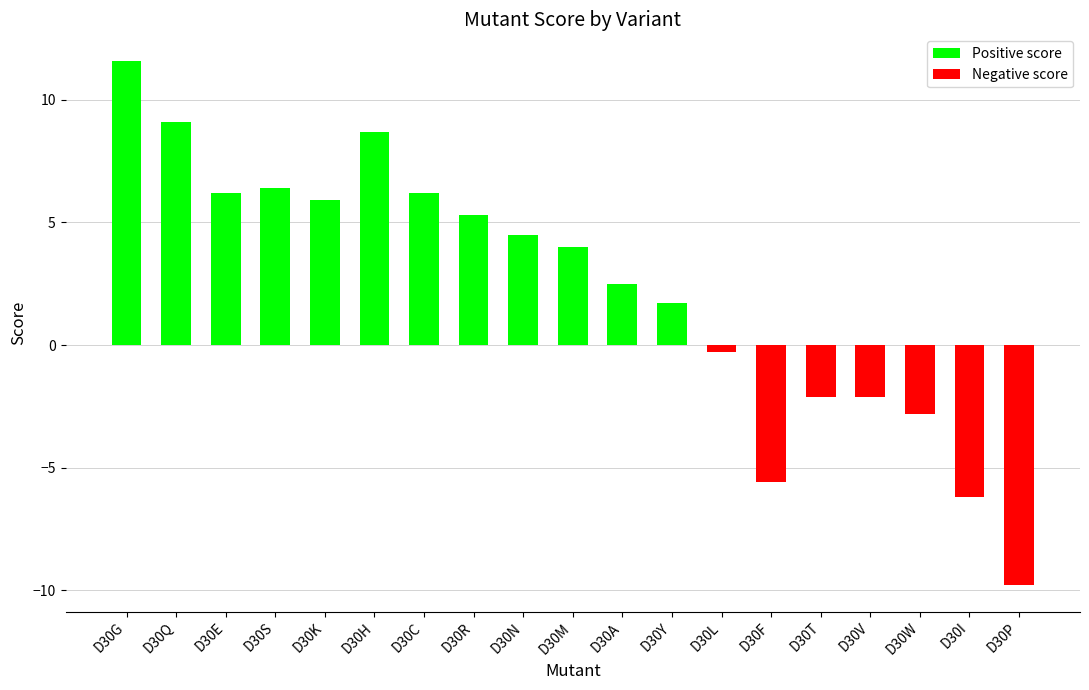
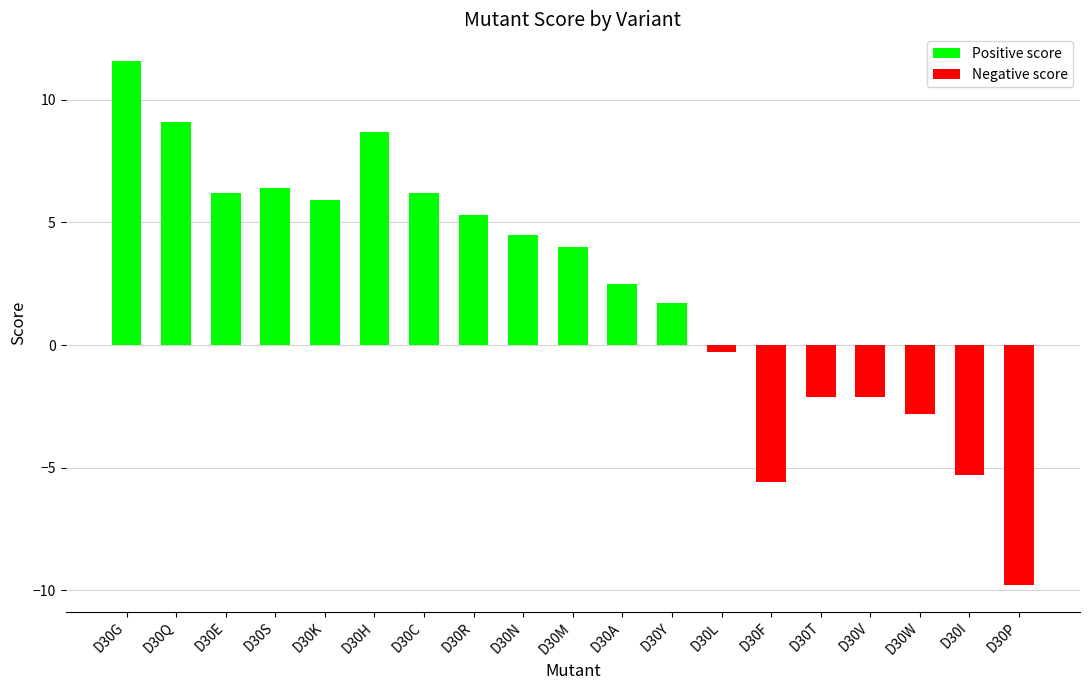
  {
    "D30G": 11.6,
    "D30Q": 9.1,
    "D30E": 6.2,
    "D30S": 6.4,
    "D30K": 5.9,
    "D30H": 8.7,
    "D30C": 6.2,
    "D30R": 5.3,
    "D30N": 4.5,
    "D30M": 4.0,
    "D30A": 2.5,
    "D30Y": 1.7,
    "D30L": -0.3,
    "D30F": -5.6,
    "D30T": -2.1,
    "D30V": -2.1,
    "D30W": -2.8,
-   "D30I": -6.2,
+   "D30I": -5.3,
    "D30P": -9.8
  }
